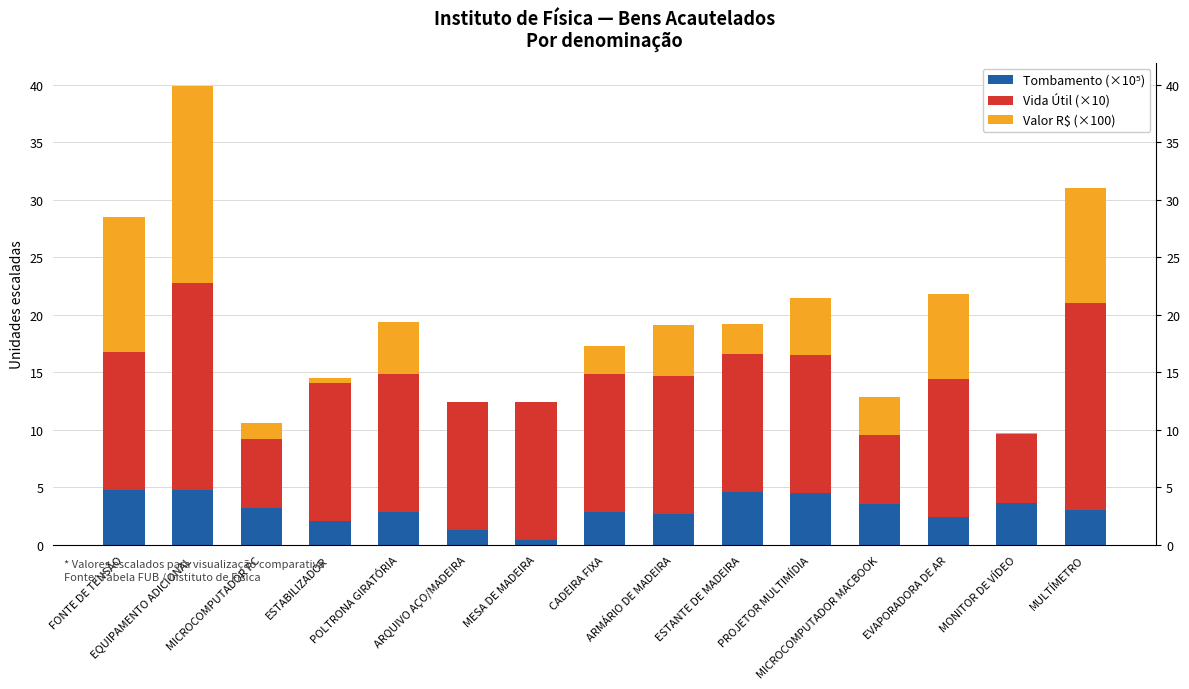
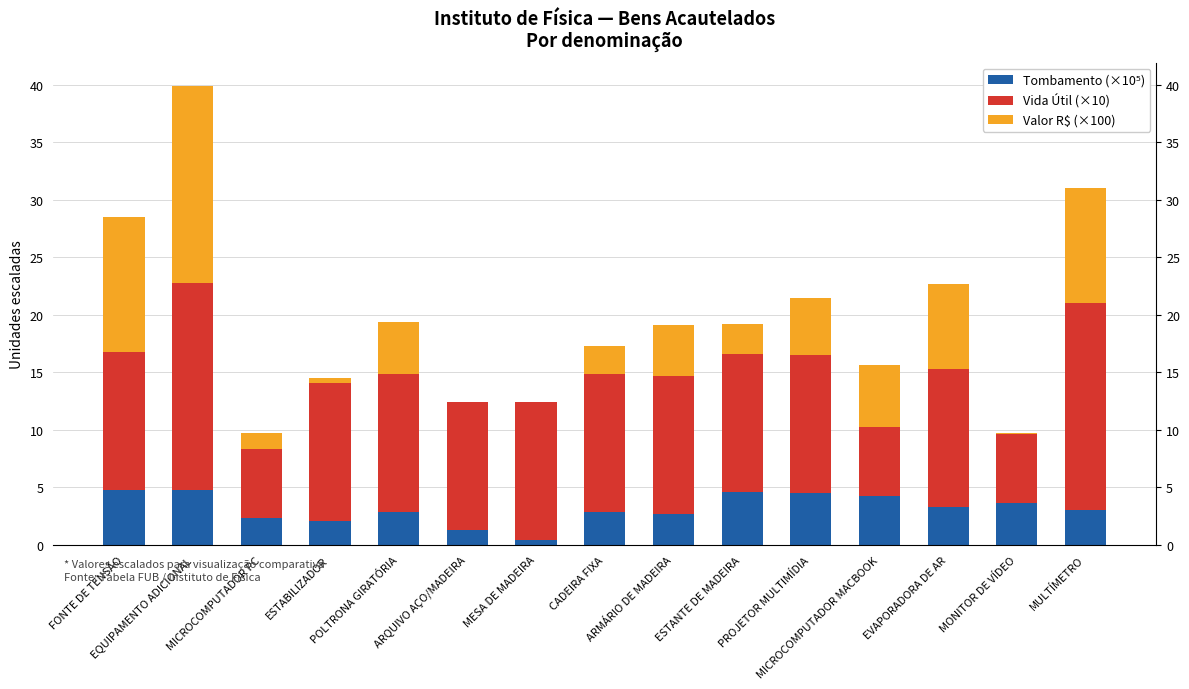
  {
    "Tombamento (×10⁵)": {
      "FONTE DE TENSÃO": 4.8,
      "EQUIPAMENTO ADICIONAL": 4.8,
-     "MICROCOMPUTADOR PC": 3.2,
+     "MICROCOMPUTADOR PC": 2.3,
      "ESTABILIZADOR": 2.1,
      "POLTRONA GIRATÓRIA": 2.9,
      "ARQUIVO AÇO/MADEIRA": 1.3,
      "MESA DE MADEIRA": 0.4,
      "CADEIRA FIXA": 2.9,
      "ARMÁRIO DE MADEIRA": 2.7,
      "ESTANTE DE MADEIRA": 4.6,
      "PROJETOR MULTIMÍDIA": 4.5,
-     "MICROCOMPUTADOR MACBOOK": 3.6,
-     "EVAPORADORA DE AR": 2.4,
+     "MICROCOMPUTADOR MACBOOK": 4.3,
+     "EVAPORADORA DE AR": 3.3,
      "MONITOR DE VÍDEO": 3.7,
      "MULTÍMETRO": 3.0
    },
    "Vida Útil (×10)": {
      "FONTE DE TENSÃO": 12.0,
      "EQUIPAMENTO ADICIONAL": 18.0,
      "MICROCOMPUTADOR PC": 6.0,
      "ESTABILIZADOR": 12.0,
      "POLTRONA GIRATÓRIA": 12.0,
      "ARQUIVO AÇO/MADEIRA": 11.1,
      "MESA DE MADEIRA": 12.0,
      "CADEIRA FIXA": 12.0,
      "ARMÁRIO DE MADEIRA": 12.0,
      "ESTANTE DE MADEIRA": 12.0,
      "PROJETOR MULTIMÍDIA": 12.0,
      "MICROCOMPUTADOR MACBOOK": 6.0,
      "EVAPORADORA DE AR": 12.0,
      "MONITOR DE VÍDEO": 6.0,
      "MULTÍMETRO": 18.0
    },
    "Valor R$ (×100)": {
      "FONTE DE TENSÃO": 11.7,
      "EQUIPAMENTO ADICIONAL": 17.1,
      "MICROCOMPUTADOR PC": 1.4,
      "ESTABILIZADOR": 0.4,
      "POLTRONA GIRATÓRIA": 4.5,
      "CADEIRA FIXA": 2.4,
      "ARMÁRIO DE MADEIRA": 4.4,
      "ESTANTE DE MADEIRA": 2.6,
      "PROJETOR MULTIMÍDIA": 5.0,
-     "MICROCOMPUTADOR MACBOOK": 3.3,
+     "MICROCOMPUTADOR MACBOOK": 5.4,
      "EVAPORADORA DE AR": 7.4,
      "MULTÍMETRO": 10.0
    }
  }
